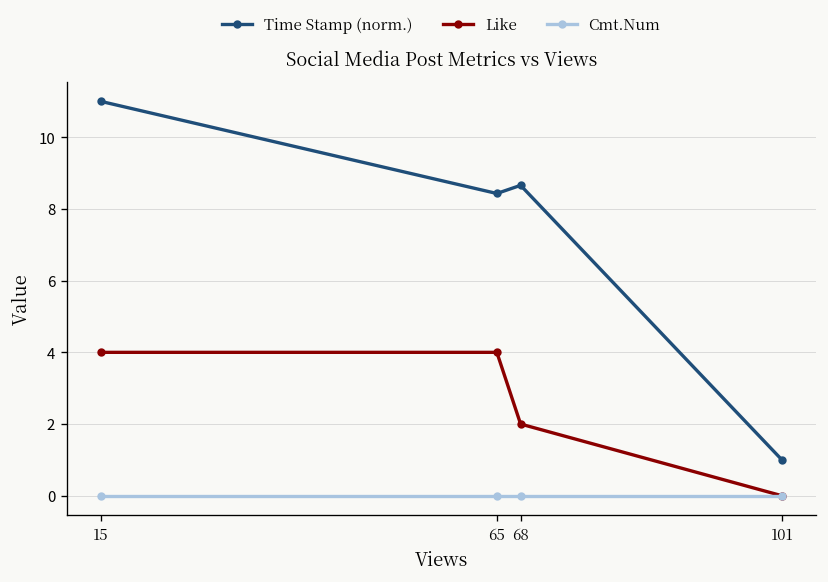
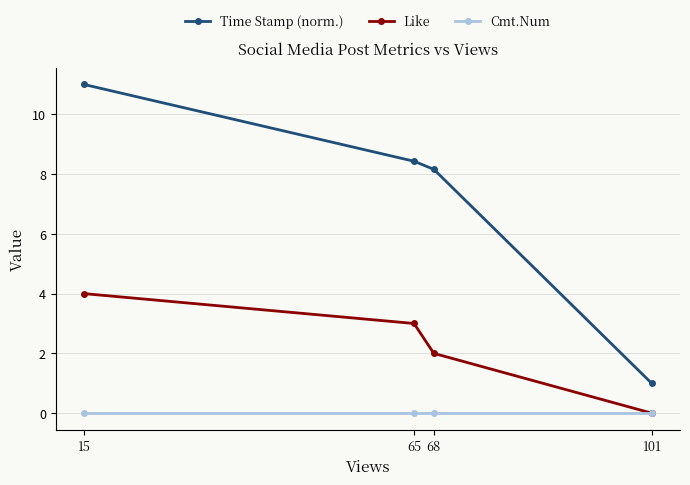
  {
    "Time Stamp (norm.)": {
      "15": 11.0,
      "65": 8.4,
-     "68": 8.7,
+     "68": 8.2,
      "101": 1.0
    },
    "Like": {
      "15": 4,
-     "65": 4,
+     "65": 3,
      "68": 2
    },
    "Cmt.Num": {
      "15": 0.0,
      "65": 0.0,
      "68": 0.0
    }
  }
